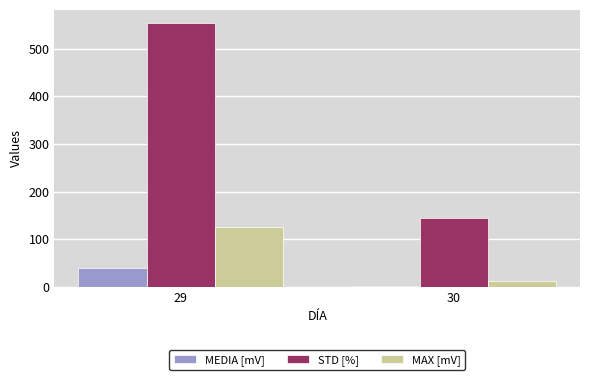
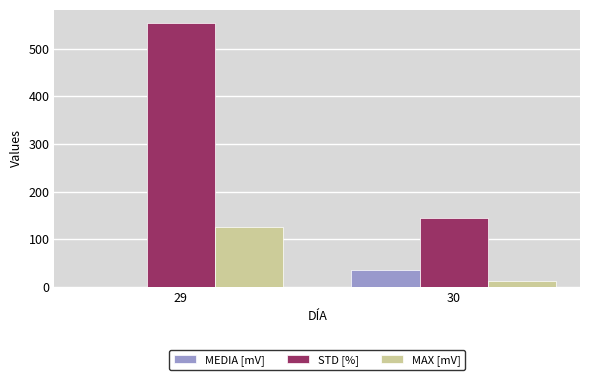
  {
    "MEDIA [mV]": {
-     "29": 40,
-     "30": 0
+     "29": 0,
+     "30": 40
    },
    "STD [%]": {
      "29": 550,
      "30": 140
    },
    "MAX [mV]": {
      "29": 130,
      "30": 10
    }
  }
